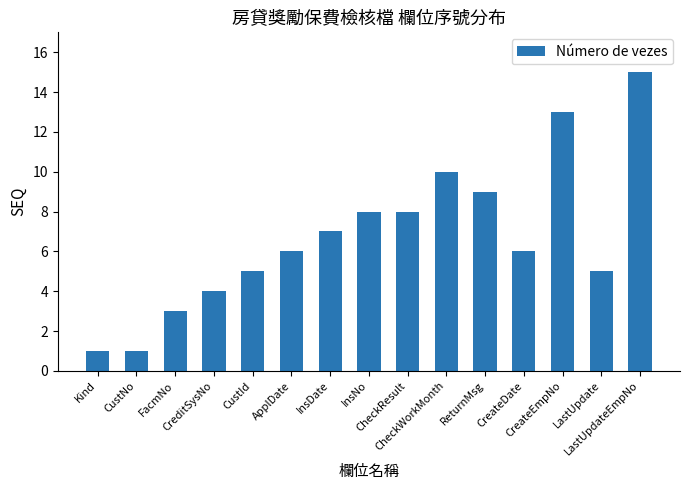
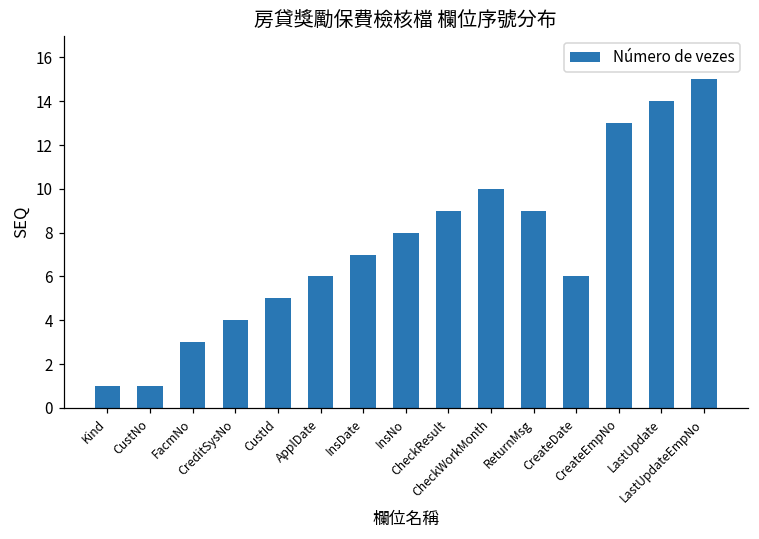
  {
    "Kind": 1,
    "CustNo": 1,
    "FacmNo": 3,
    "CreditSysNo": 4,
    "CustId": 5,
    "ApplDate": 6,
    "InsDate": 7,
    "InsNo": 8,
-   "CheckResult": 8,
+   "CheckResult": 9,
    "CheckWorkMonth": 10,
    "ReturnMsg": 9,
    "CreateDate": 6,
    "CreateEmpNo": 13,
-   "LastUpdate": 5,
+   "LastUpdate": 14,
    "LastUpdateEmpNo": 15
  }
